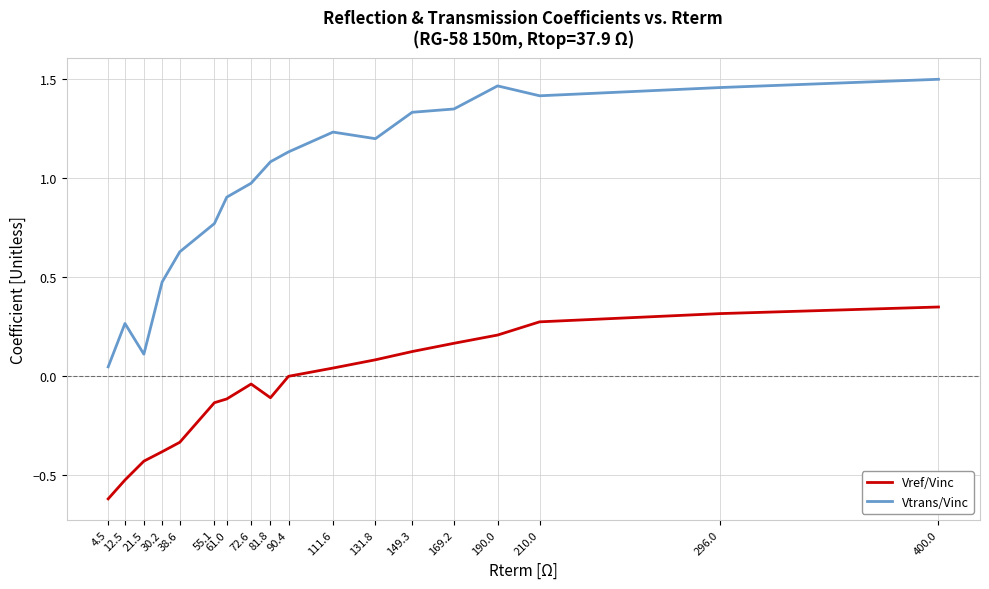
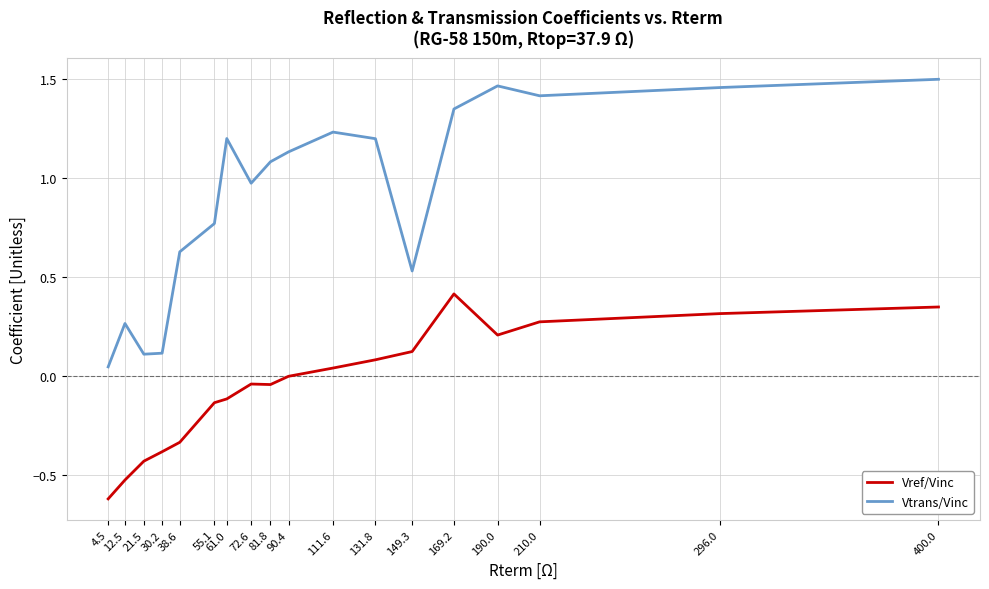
  {
    "Vref/Vinc": {
      "4.5": -0.62,
      "12.5": -0.52,
      "21.5": -0.43,
      "30.2": -0.38,
      "38.6": -0.33,
      "55.1": -0.13,
      "61.0": -0.11,
      "72.6": -0.04,
-     "81.8": -0.11,
+     "81.8": -0.04,
      "90.4": 0.00,
      "111.6": 0.04,
      "131.8": 0.08,
      "149.3": 0.13,
-     "169.2": 0.17,
+     "169.2": 0.42,
      "190.0": 0.21,
      "210.0": 0.28,
      "296.0": 0.32,
      "400.0": 0.35
    },
    "Vtrans/Vinc": {
      "4.5": 0.05,
      "12.5": 0.27,
      "21.5": 0.11,
-     "30.2": 0.48,
+     "30.2": 0.12,
      "38.6": 0.63,
      "55.1": 0.77,
-     "61.0": 0.90,
+     "61.0": 1.20,
      "72.6": 0.98,
      "81.8": 1.08,
      "90.4": 1.13,
      "111.6": 1.23,
      "131.8": 1.20,
-     "149.3": 1.33,
+     "149.3": 0.53,
      "169.2": 1.35,
      "190.0": 1.47,
      "210.0": 1.42,
      "296.0": 1.46,
      "400.0": 1.50
    }
  }
